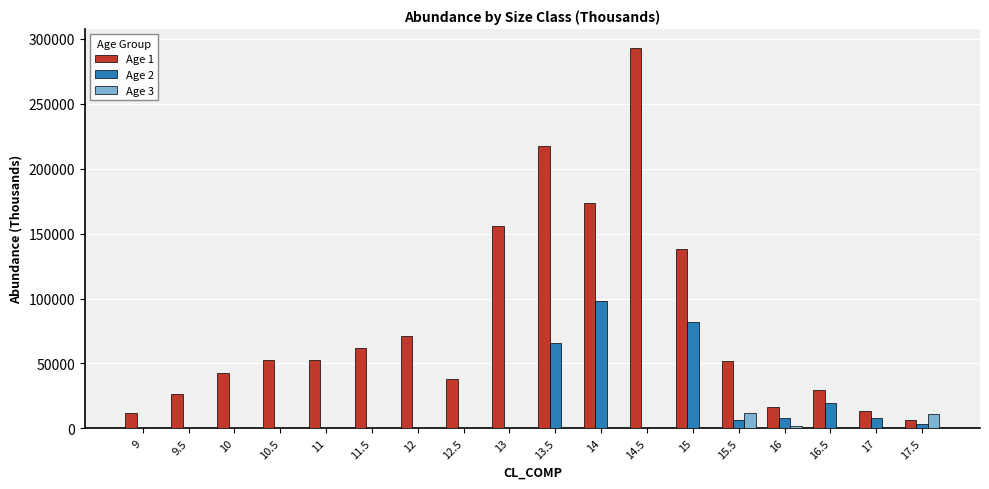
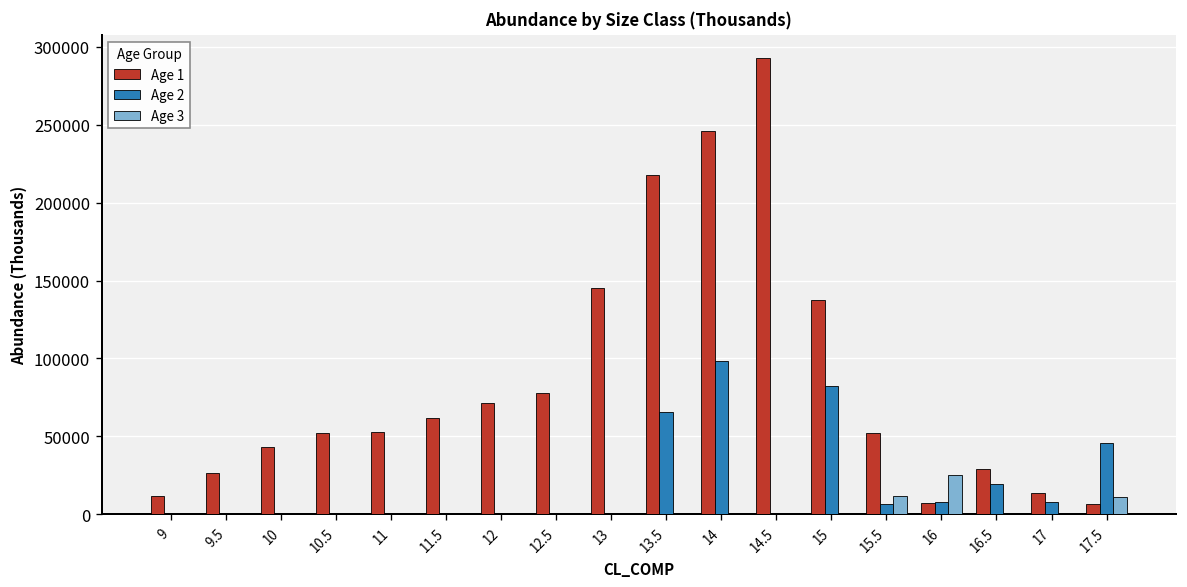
  {
    "Age 1": {
      "9": 12000,
      "9.5": 27000,
      "10": 43000,
      "10.5": 52000,
      "11": 53000,
      "11.5": 62000,
      "12": 71000,
-     "12.5": 38000,
-     "13": 156000,
+     "12.5": 78000,
+     "13": 145000,
      "13.5": 218000,
-     "14": 174000,
+     "14": 246000,
      "14.5": 293000,
      "15": 138000,
      "15.5": 52000,
-     "16": 16000,
+     "16": 7000,
      "16.5": 29000,
      "17": 13000,
      "17.5": 7000
    },
    "Age 2": {
      "9": 0,
      "9.5": 0,
      "10": 0,
      "10.5": 0,
      "11": 0,
      "11.5": 0,
      "12": 0,
      "12.5": 0,
      "13": 0,
      "13.5": 66000,
      "14": 98000,
      "14.5": 0,
      "15": 82000,
      "15.5": 7000,
      "16": 8000,
      "16.5": 20000,
      "17": 8000,
-     "17.5": 3000
+     "17.5": 46000
    },
    "Age 3": {
      "9": 0,
      "9.5": 0,
      "10": 0,
      "10.5": 0,
      "11": 0,
      "11.5": 0,
      "12": 0,
      "12.5": 0,
      "13": 0,
      "13.5": 0,
      "14": 0,
      "14.5": 0,
      "15": 0,
      "15.5": 12000,
-     "16": 2000,
+     "16": 25000,
      "16.5": 0,
      "17": 0,
      "17.5": 11000
    }
  }
